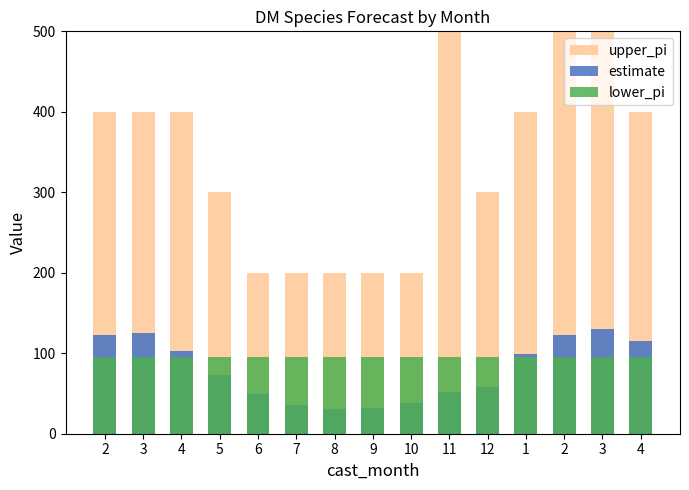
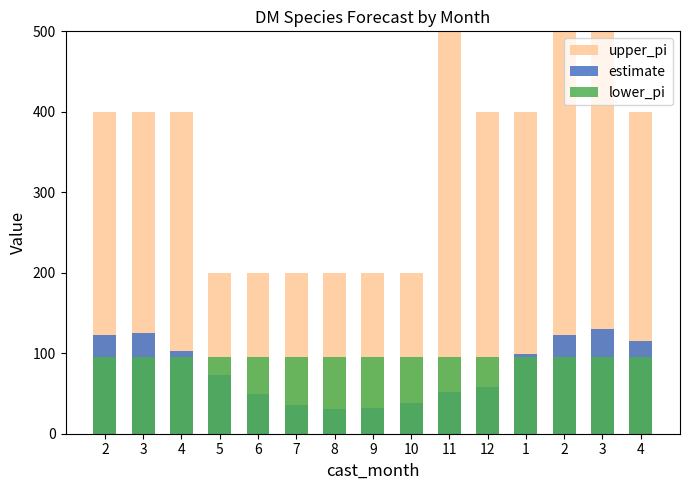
  {
    "upper_pi": {
-     "5": 300,
+     "5": 200,
      "6": 200,
      "7": 200,
      "8": 200,
      "9": 200,
      "10": 200,
      "11": 500,
-     "12": 300,
+     "12": 400,
      "1": 400
    }
  }
